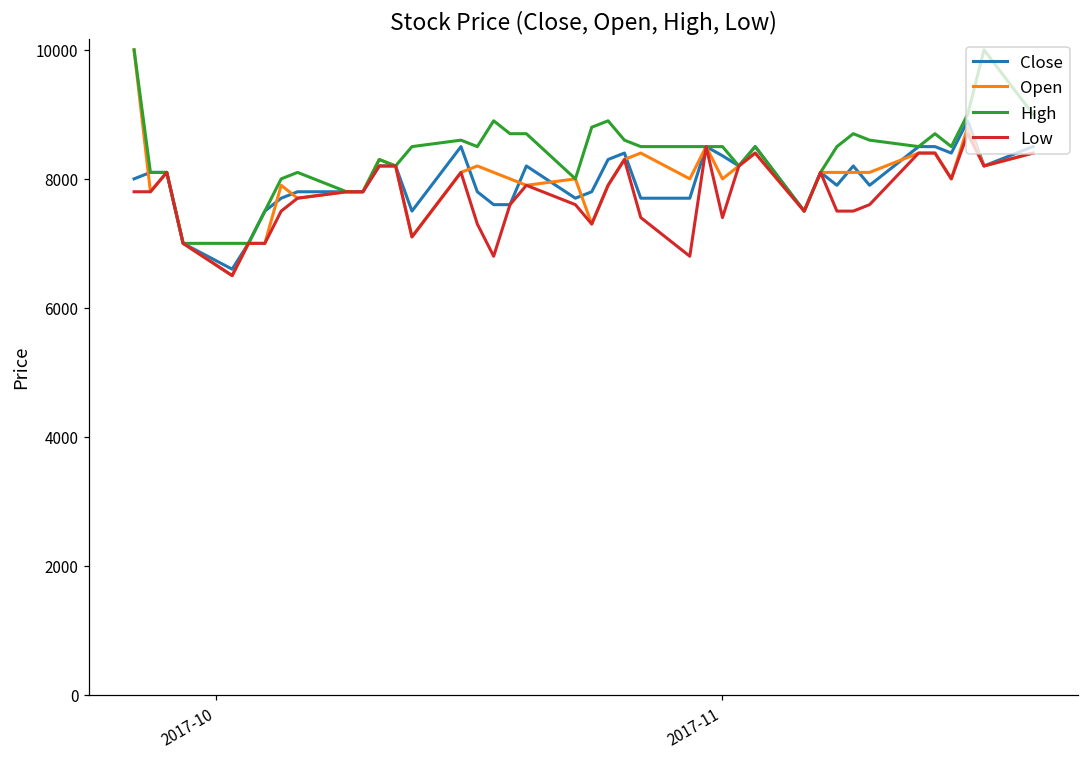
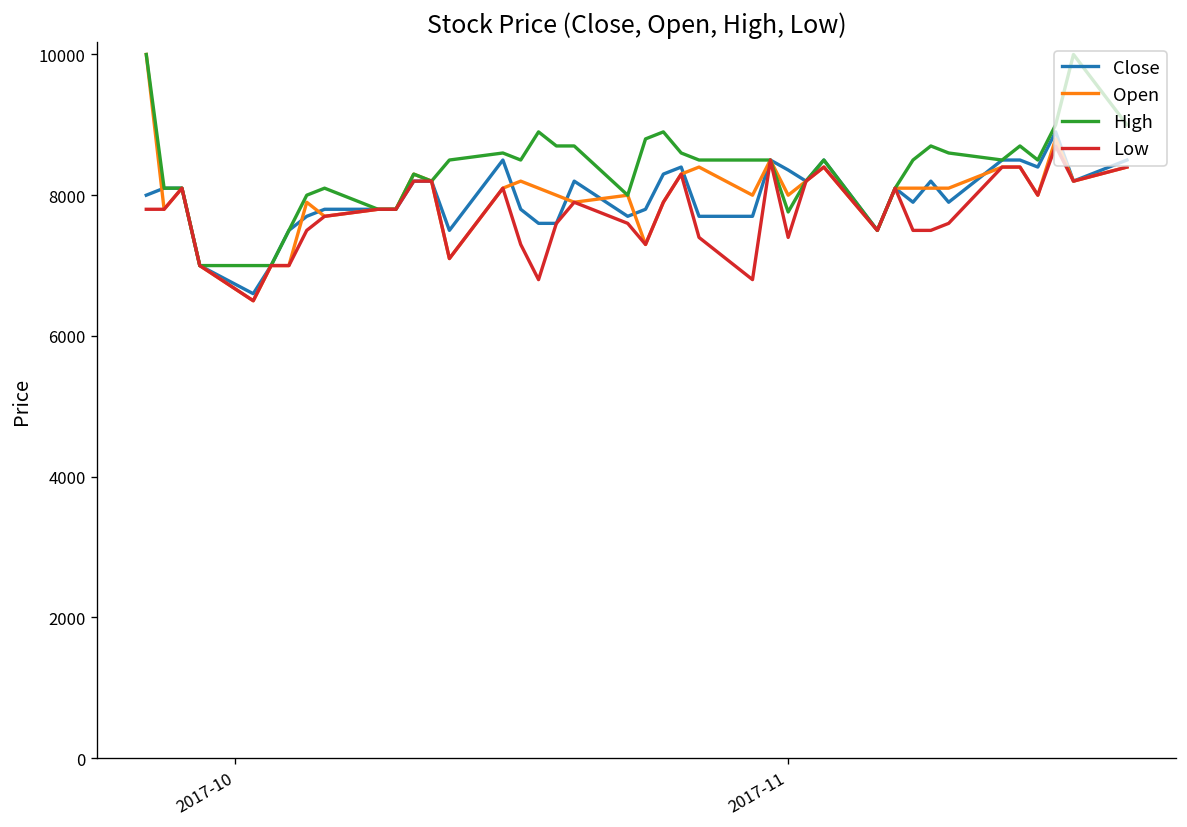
  {
    "Close": {
      "2017-11": 8400
    },
    "Open": {
      "2017-11": 8000
    },
    "High": {
-     "2017-11": 8500
+     "2017-11": 7800
    },
    "Low": {
      "2017-11": 7400
    }
  }
